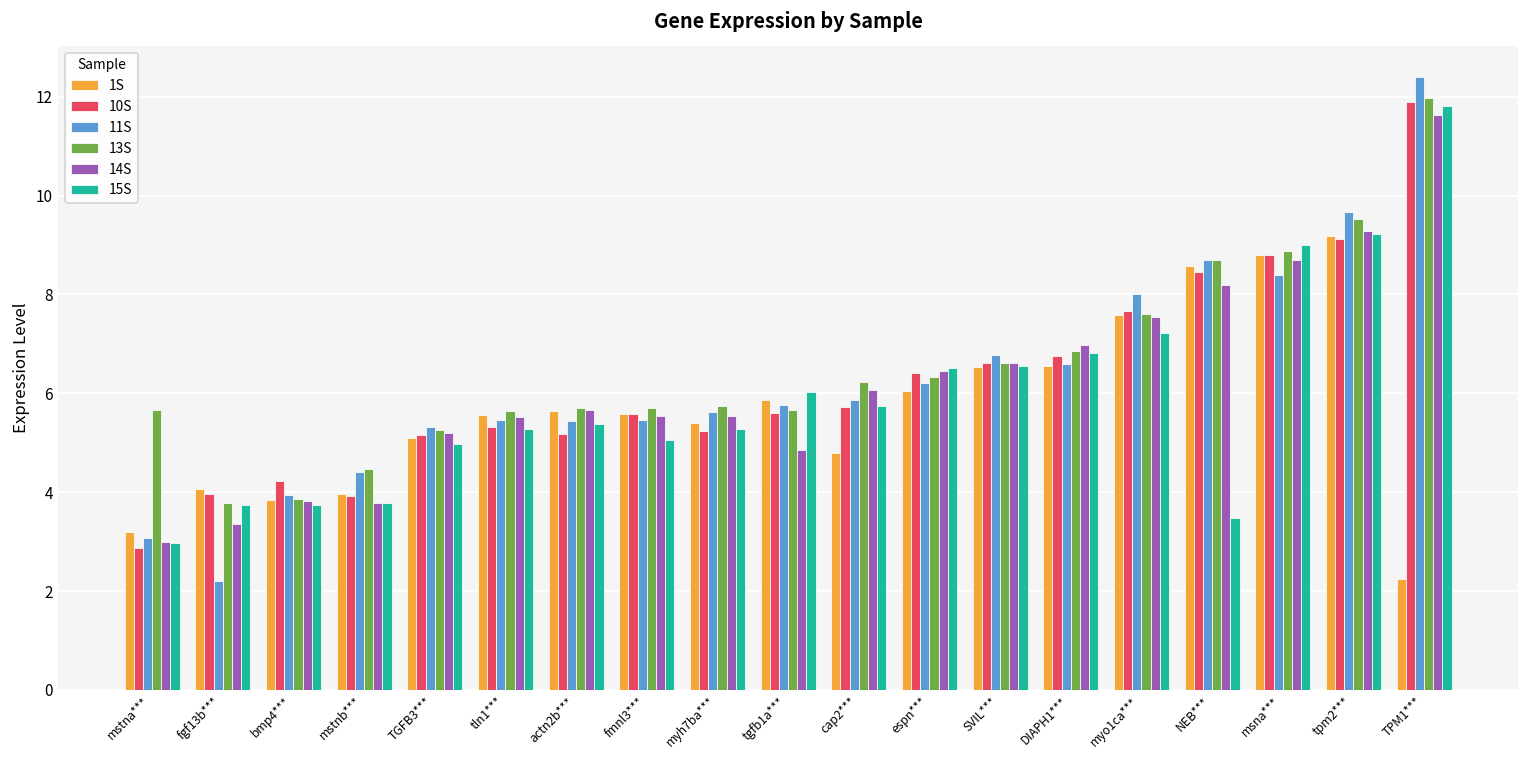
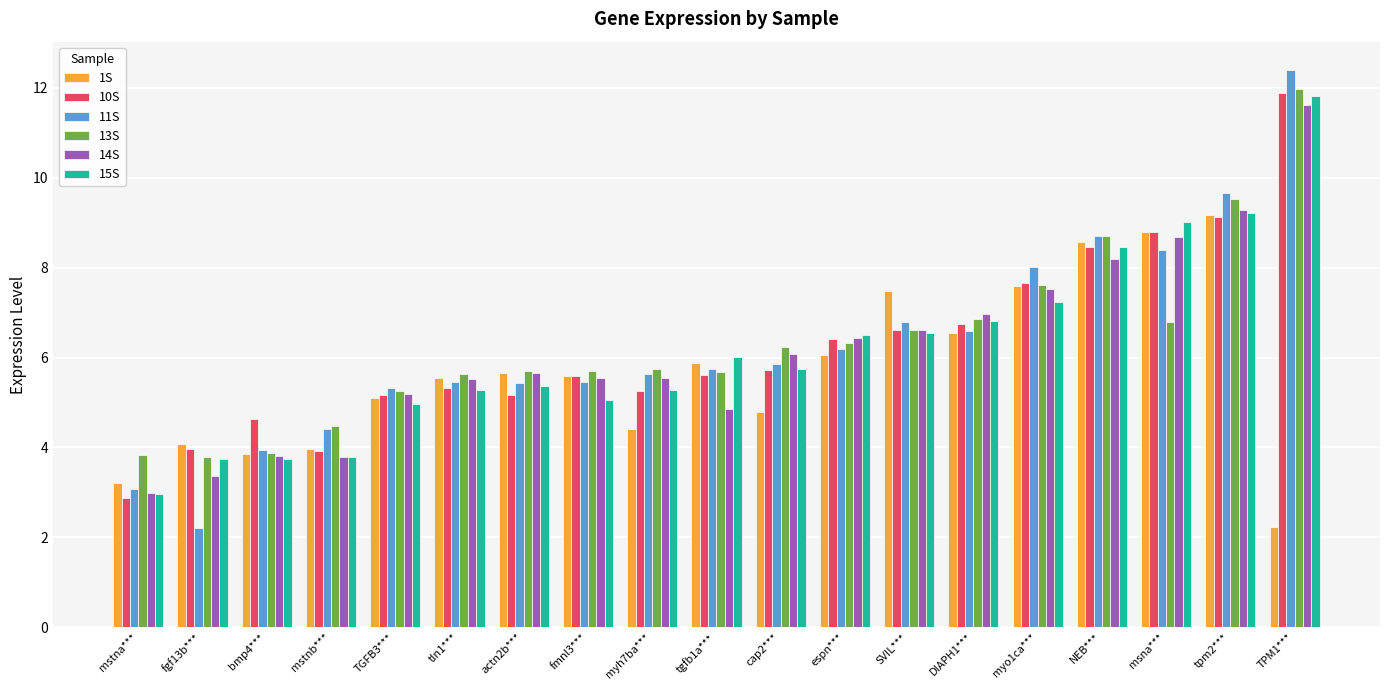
  {
    "1S": {
      "mstna***": 3.2,
      "fgf13b***": 4.1,
      "bmp4***": 3.9,
      "mstnb***": 4.0,
      "TGFB3***": 5.1,
      "tln1***": 5.6,
      "actn2b***": 5.7,
      "fmnl3***": 5.6,
-     "myh7ba***": 5.4,
+     "myh7ba***": 4.4,
      "tgfb1a***": 5.9,
      "cap2***": 4.8,
      "espn***": 6.1,
-     "SVIL***": 6.5,
+     "SVIL***": 7.5,
      "DIAPH1***": 6.6,
      "myo1ca***": 7.6,
      "NEB***": 8.6,
      "msna***": 8.8,
      "tpm2***": 9.2,
      "TPM1***": 2.2
    },
    "10S": {
      "mstna***": 2.9,
      "fgf13b***": 4.0,
-     "bmp4***": 4.2,
+     "bmp4***": 4.6,
      "mstnb***": 3.9,
      "TGFB3***": 5.2,
      "tln1***": 5.3,
      "actn2b***": 5.2,
      "fmnl3***": 5.6,
      "myh7ba***": 5.2,
      "tgfb1a***": 5.6,
      "cap2***": 5.7,
      "espn***": 6.4,
      "SVIL***": 6.6,
      "DIAPH1***": 6.8,
      "myo1ca***": 7.7,
      "NEB***": 8.5,
      "msna***": 8.8,
      "tpm2***": 9.1,
      "TPM1***": 11.9
    },
    "11S": {
      "mstna***": 3.1,
      "fgf13b***": 2.2,
      "bmp4***": 4.0,
      "mstnb***": 4.4,
      "TGFB3***": 5.3,
      "tln1***": 5.5,
      "actn2b***": 5.4,
      "fmnl3***": 5.5,
      "myh7ba***": 5.6,
      "tgfb1a***": 5.8,
      "cap2***": 5.9,
      "espn***": 6.2,
      "SVIL***": 6.8,
      "DIAPH1***": 6.6,
      "myo1ca***": 8.0,
      "NEB***": 8.7,
      "msna***": 8.4,
      "tpm2***": 9.7,
      "TPM1***": 12.4
    },
    "13S": {
-     "mstna***": 5.7,
+     "mstna***": 3.8,
      "fgf13b***": 3.8,
      "bmp4***": 3.9,
      "mstnb***": 4.5,
      "TGFB3***": 5.3,
      "tln1***": 5.6,
      "actn2b***": 5.7,
      "fmnl3***": 5.7,
      "myh7ba***": 5.7,
      "tgfb1a***": 5.7,
      "cap2***": 6.2,
      "espn***": 6.3,
      "SVIL***": 6.6,
      "DIAPH1***": 6.9,
      "myo1ca***": 7.6,
      "NEB***": 8.7,
-     "msna***": 8.9,
+     "msna***": 6.8,
      "tpm2***": 9.5,
      "TPM1***": 12.0
    },
    "14S": {
      "mstna***": 3.0,
      "fgf13b***": 3.4,
      "bmp4***": 3.8,
      "mstnb***": 3.8,
      "TGFB3***": 5.2,
      "tln1***": 5.5,
      "actn2b***": 5.7,
      "fmnl3***": 5.5,
      "myh7ba***": 5.5,
      "tgfb1a***": 4.9,
      "cap2***": 6.1,
      "espn***": 6.4,
      "SVIL***": 6.6,
      "DIAPH1***": 7.0,
      "myo1ca***": 7.5,
      "NEB***": 8.2,
      "msna***": 8.7,
      "tpm2***": 9.3,
      "TPM1***": 11.6
    },
    "15S": {
      "mstna***": 3.0,
      "fgf13b***": 3.7,
      "bmp4***": 3.8,
      "mstnb***": 3.8,
      "TGFB3***": 5.0,
      "tln1***": 5.3,
      "actn2b***": 5.4,
      "fmnl3***": 5.1,
      "myh7ba***": 5.3,
      "tgfb1a***": 6.0,
      "cap2***": 5.7,
      "espn***": 6.5,
      "SVIL***": 6.5,
      "DIAPH1***": 6.8,
      "myo1ca***": 7.2,
-     "NEB***": 3.5,
+     "NEB***": 8.5,
      "msna***": 9.0,
      "tpm2***": 9.2,
      "TPM1***": 11.8
    }
  }
